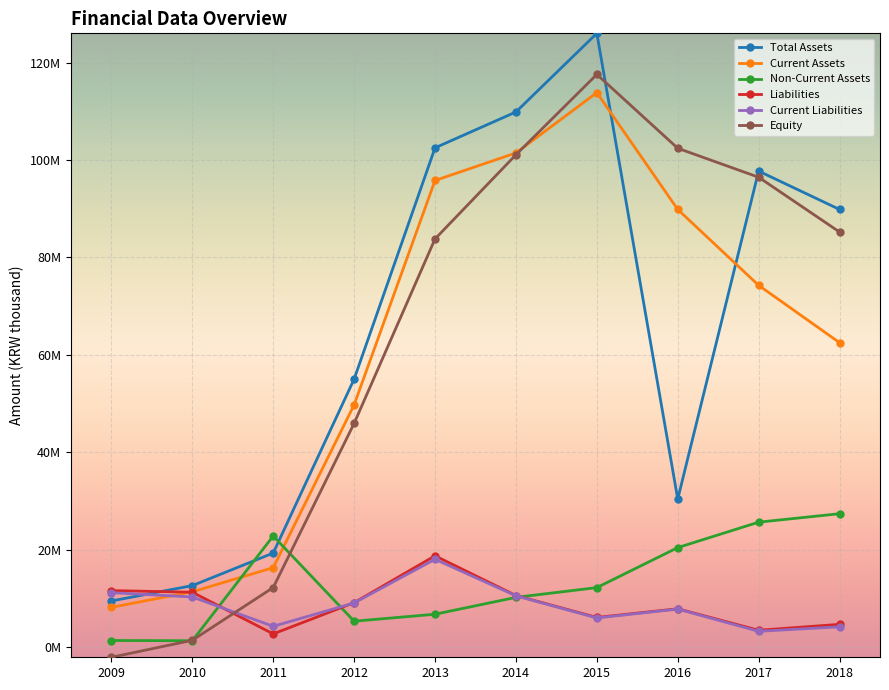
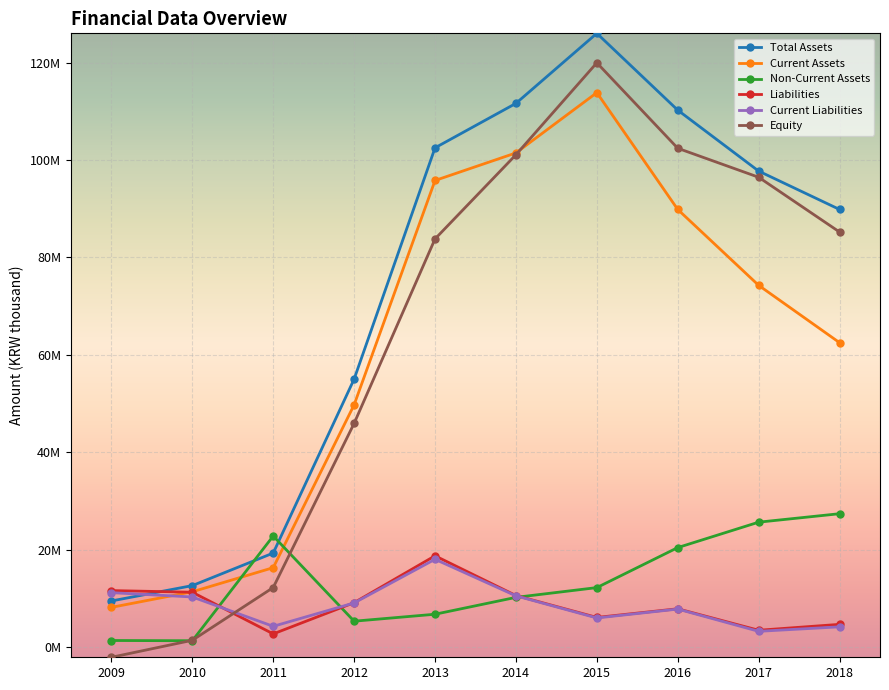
  {
    "Total Assets": {
      "2009": 9000000,
      "2010": 13000000,
      "2011": 19000000,
      "2012": 55000000,
      "2013": 103000000,
-     "2014": 110000000,
+     "2014": 112000000,
      "2015": 126000000,
-     "2016": 30000000,
+     "2016": 110000000,
      "2017": 98000000,
      "2018": 90000000
    },
    "Current Assets": {
      "2009": 8000000,
      "2011": 16000000,
      "2012": 50000000,
      "2013": 96000000,
      "2015": 114000000,
      "2016": 90000000,
      "2017": 74000000,
      "2018": 62000000
    },
    "Non-Current Assets": {
      "2009": 1000000,
      "2011": 23000000,
      "2012": 5000000,
      "2013": 7000000,
      "2015": 12000000,
      "2016": 20000000,
      "2017": 26000000,
      "2018": 27000000
    },
    "Liabilities": {
      "2011": 3000000,
      "2013": 19000000
    },
    "Current Liabilities": {
      "2010": 10000000,
      "2011": 4000000,
      "2013": 18000000
    },
    "Equity": {
      "2009": -2000000,
      "2011": 12000000,
      "2012": 46000000,
      "2013": 84000000,
-     "2015": 118000000,
+     "2015": 120000000,
      "2016": 102000000,
      "2017": 96000000,
      "2018": 85000000
    }
  }
